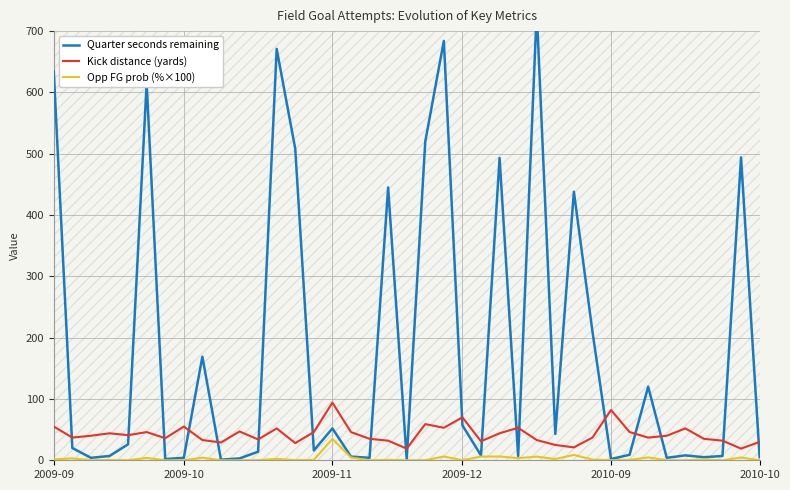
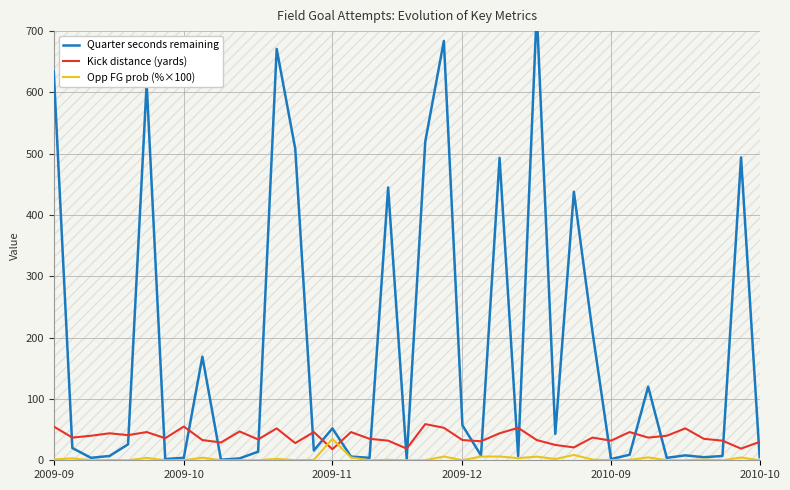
  {
    "Kick distance (yards)": {
      "2009-09": 60,
      "2009-10": 60,
-     "2009-11": 90,
-     "2009-12": 70,
-     "2010-09": 80,
+     "2009-11": 20,
+     "2009-12": 30,
+     "2010-09": 30,
      "2010-10": 30
    },
    "Opp FG prob (%×100)": {
      "2009-09": 0,
      "2009-11": 30,
      "2009-12": 0,
      "2010-10": 0
    }
  }
